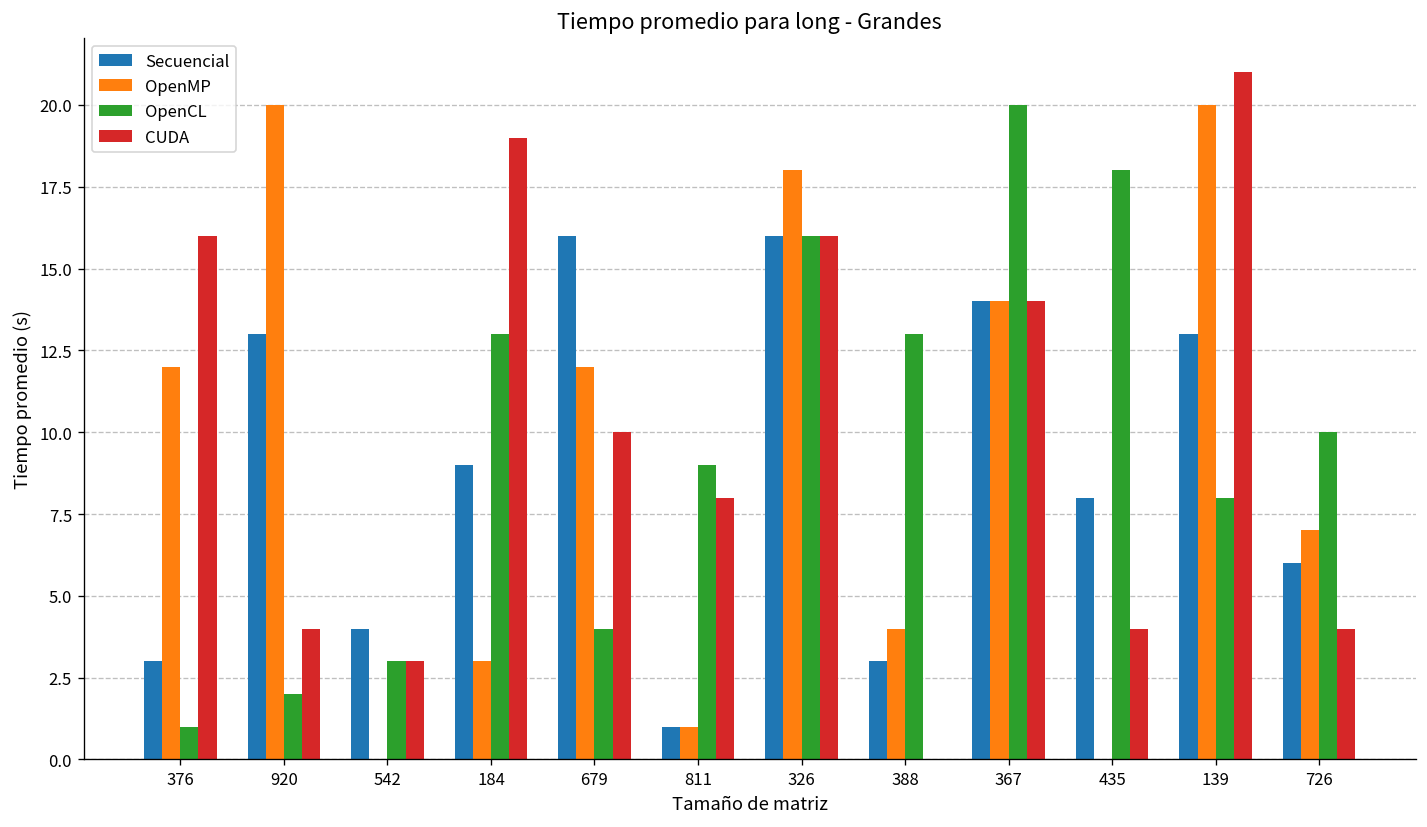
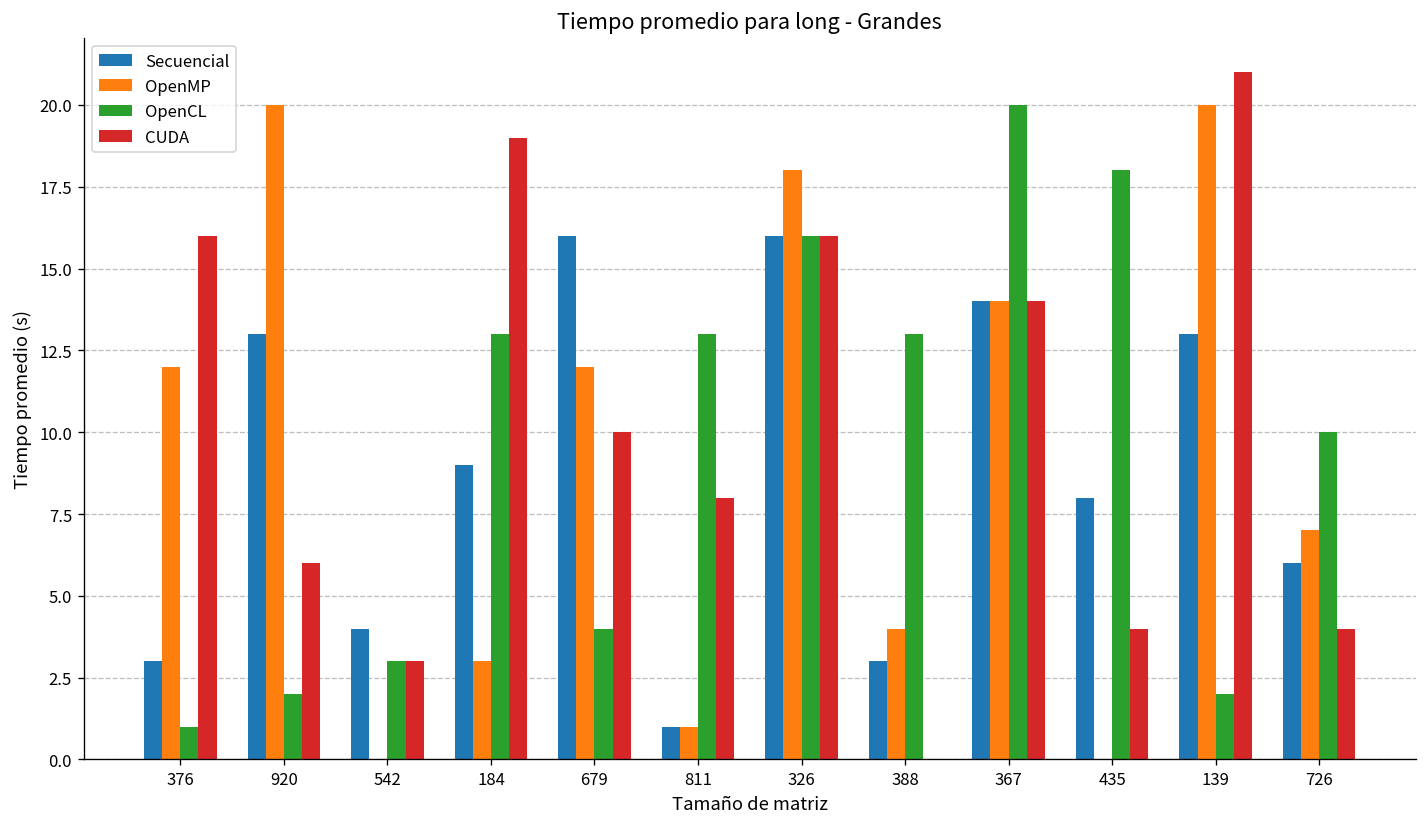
  {
    "Secuencial": {
      "376": 3,
      "920": 13,
      "542": 4,
      "184": 9,
      "679": 16,
      "811": 1,
      "326": 16,
      "388": 3,
      "367": 14,
      "435": 8,
      "139": 13,
      "726": 6
    },
    "OpenMP": {
      "376": 12,
      "920": 20,
      "542": 0,
      "184": 3,
      "679": 12,
      "811": 1,
      "326": 18,
      "388": 4,
      "367": 14,
      "435": 0,
      "139": 20,
      "726": 7
    },
    "OpenCL": {
      "376": 1,
      "920": 2,
      "542": 3,
      "184": 13,
      "679": 4,
-     "811": 9,
+     "811": 13,
      "326": 16,
      "388": 13,
      "367": 20,
      "435": 18,
-     "139": 8,
+     "139": 2,
      "726": 10
    },
    "CUDA": {
      "376": 16,
-     "920": 4,
+     "920": 6,
      "542": 3,
      "184": 19,
      "679": 10,
      "811": 8,
      "326": 16,
      "388": 0,
      "367": 14,
      "435": 4,
      "139": 21,
      "726": 4
    }
  }
